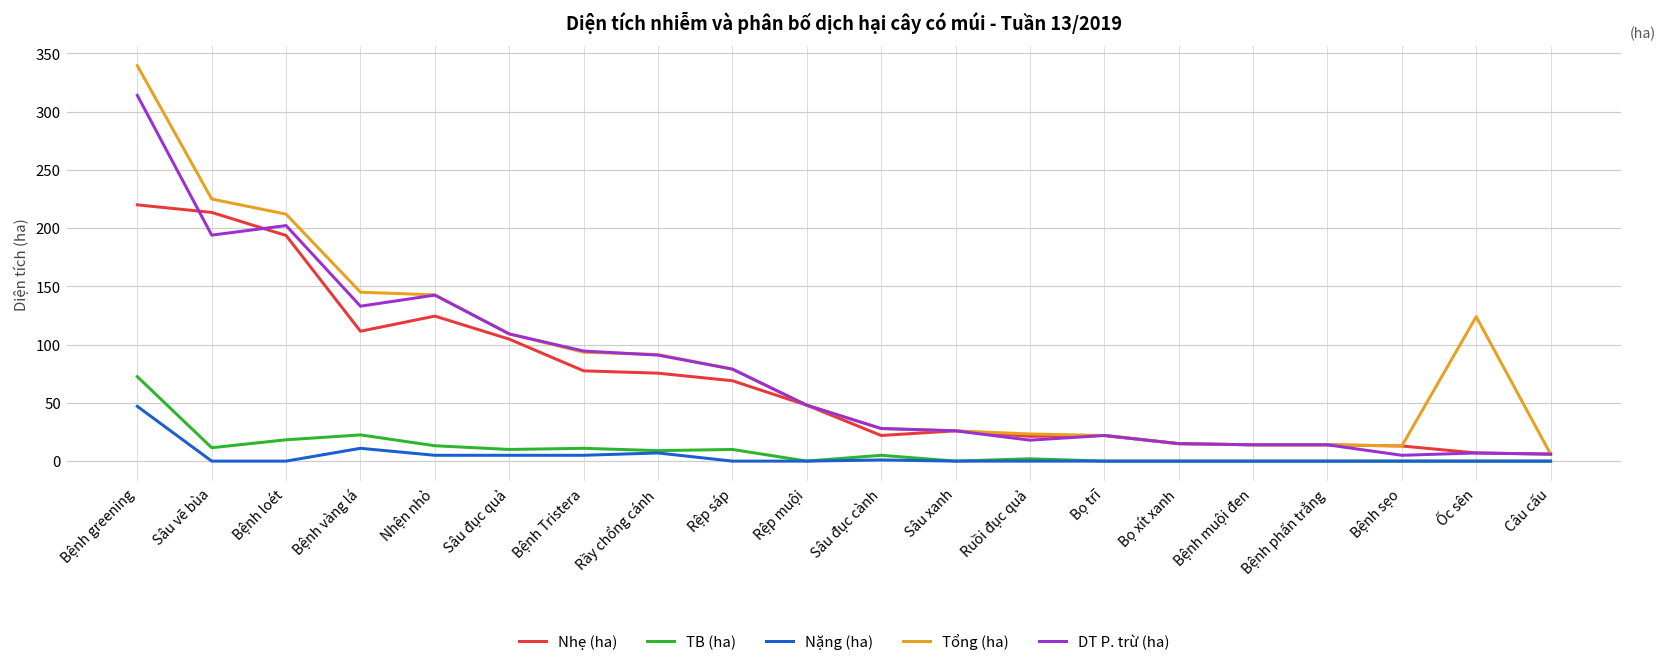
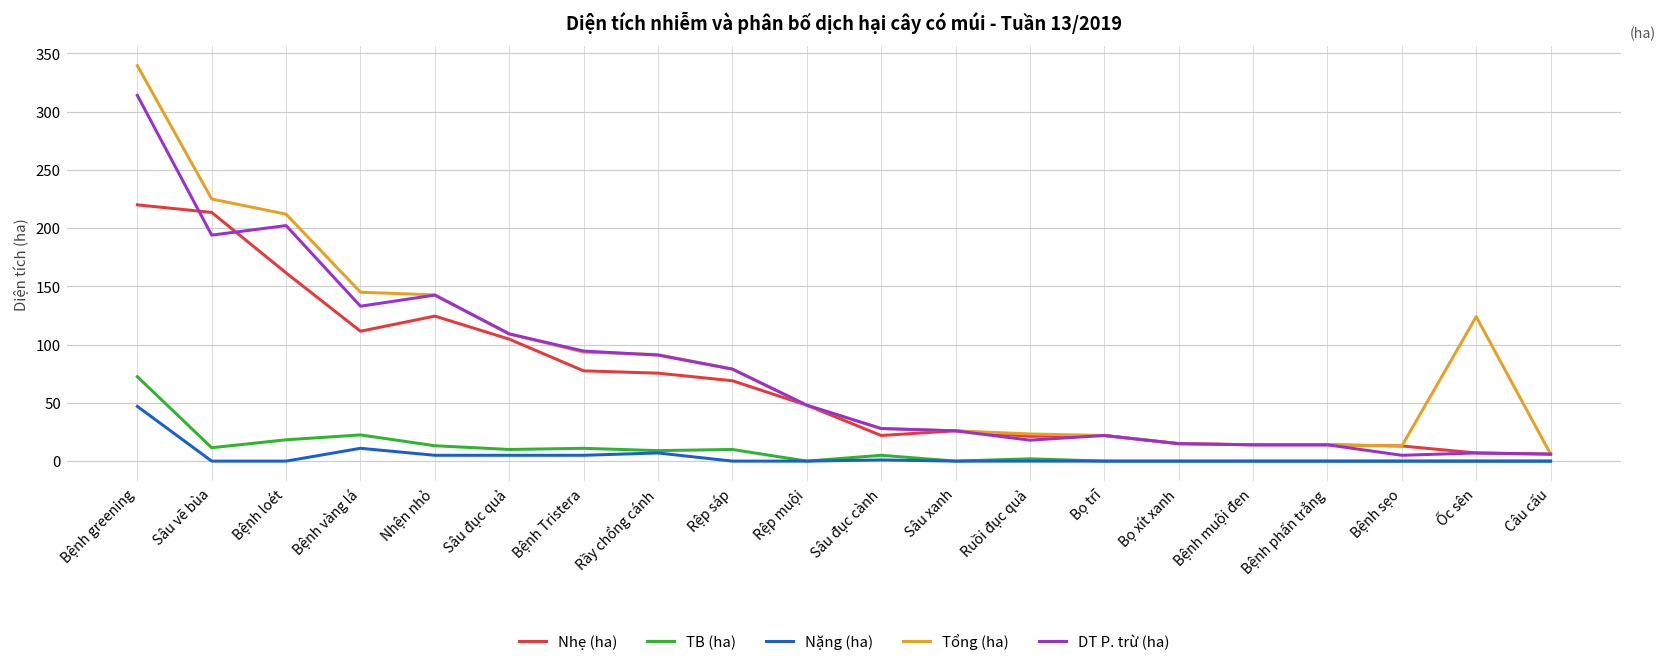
  {
    "Nhẹ (ha)": {
      "Bệnh greening": 220,
      "Sâu vẽ bùa": 210,
-     "Bệnh loét": 190,
+     "Bệnh loét": 160,
      "Bệnh vàng lá": 110,
      "Nhện nhỏ": 120,
      "Sâu đục quả": 100,
      "Bệnh Tristera": 80,
      "Rầy chổng cánh": 80,
      "Rệp sáp": 70,
      "Sâu đục cành": 20
    },
    "TB (ha)": {
      "Bệnh greening": 70,
      "Sâu vẽ bùa": 10,
      "Bệnh loét": 20,
      "Bệnh vàng lá": 20,
      "Nhện nhỏ": 10,
      "Sâu đục quả": 10,
      "Bệnh Tristera": 10,
      "Rệp sáp": 10,
      "Sâu đục cành": 10
    },
    "Nặng (ha)": {
      "Bệnh greening": 50,
      "Sâu vẽ bùa": 0,
      "Bệnh loét": 0,
      "Bệnh vàng lá": 10,
      "Nhện nhỏ": 10,
      "Sâu đục quả": 10,
      "Bệnh Tristera": 10,
      "Rệp sáp": 0,
      "Sâu đục cành": 0
    },
    "Tổng (ha)": {
      "Bệnh greening": 340,
      "Sâu vẽ bùa": 230,
      "Bệnh loét": 210,
      "Bệnh vàng lá": 150,
      "Ốc sên": 120
    },
    "DT P. trừ (ha)": {
      "Bệnh greening": 310,
      "Sâu vẽ bùa": 190,
      "Bệnh loét": 200,
      "Bệnh vàng lá": 130,
      "Ruồi đục quả": 20,
      "Bệnh sẹo": 10
    }
  }
